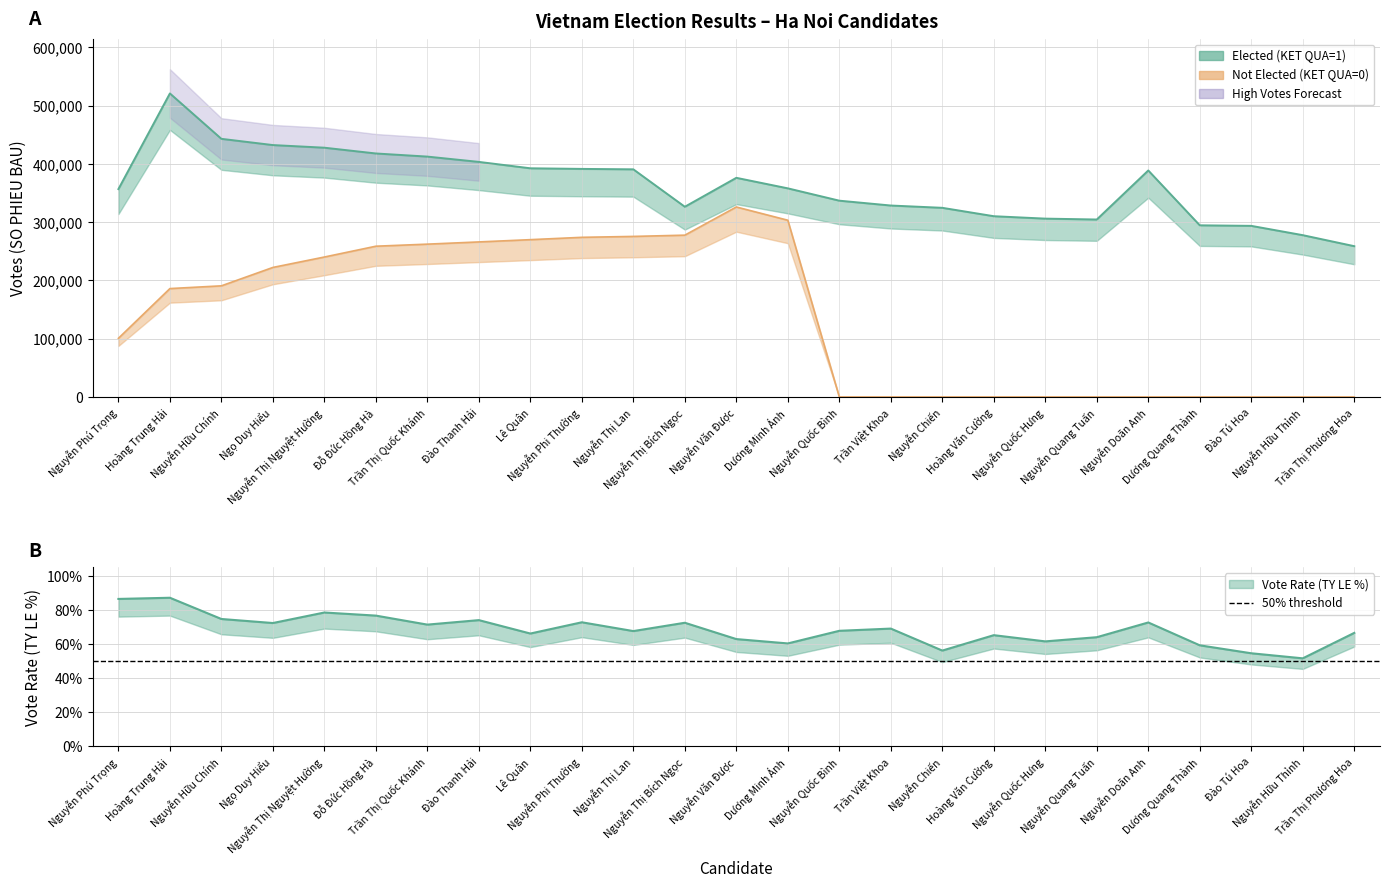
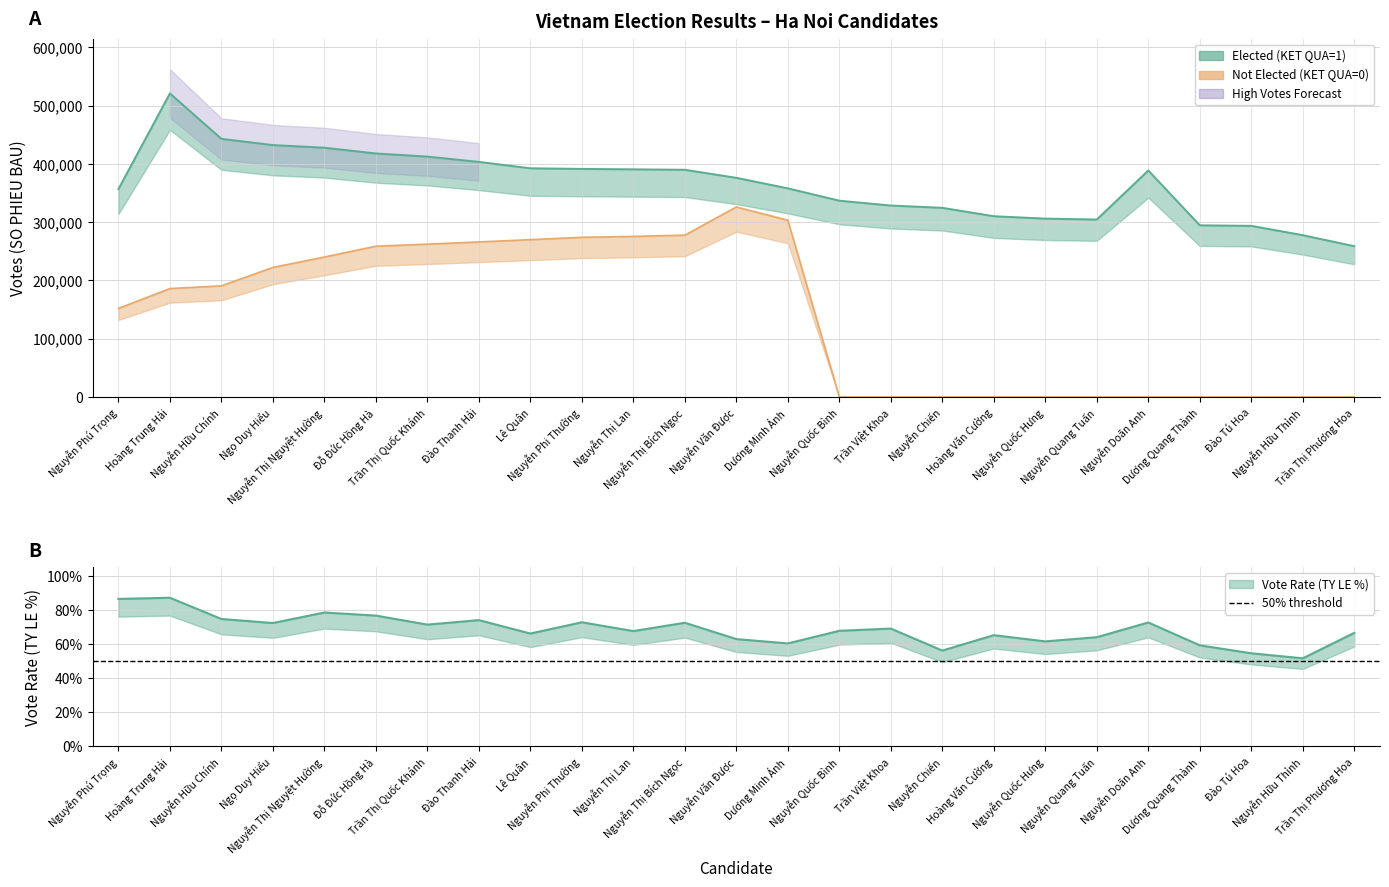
  {
    "Vietnam Election Results – Ha Noi Candidates": {
      "Elected (KET QUA=1)": {
        "Nguyễn Phú Trọng": "360,000",
        "Hoàng Trung Hải": "520,000",
        "Nguyễn Hữu Chính": "440,000",
        "Ngọ Duy Hiểu": "430,000",
        "Nguyễn Thị Nguyệt Hường": "430,000",
        "Đỗ Đức Hồng Hà": "420,000",
        "Trần Thị Quốc Khánh": "410,000",
        "Đào Thanh Hải": "400,000",
        "Lê Quân": "390,000",
        "Nguyễn Phi Thường": "390,000",
        "Nguyễn Thị Lan": "390,000",
-       "Nguyễn Thị Bích Ngọc": "330,000",
+       "Nguyễn Thị Bích Ngọc": "390,000",
        "Nguyễn Văn Được": "380,000",
        "Dương Minh Ánh": "360,000",
        "Nguyễn Quốc Bình": "340,000",
        "Trần Việt Khoa": "330,000",
        "Nguyễn Chiến": "320,000",
        "Hoàng Văn Cường": "310,000",
        "Nguyễn Quốc Hưng": "310,000",
        "Nguyễn Quang Tuấn": "300,000",
        "Nguyễn Doãn Anh": "390,000",
        "Dương Quang Thành": "290,000",
        "Đào Tú Hoa": "290,000",
        "Nguyễn Hữu Thỉnh": "280,000",
        "Trần Thị Phương Hoa": "260,000"
      },
      "Not Elected (KET QUA=0)": {
-       "Nguyễn Phú Trọng": "100,000",
+       "Nguyễn Phú Trọng": "150,000",
        "Hoàng Trung Hải": "190,000",
        "Nguyễn Hữu Chính": "190,000",
        "Ngọ Duy Hiểu": "220,000",
        "Nguyễn Thị Nguyệt Hường": "240,000",
        "Đỗ Đức Hồng Hà": "260,000",
        "Trần Thị Quốc Khánh": "260,000",
        "Đào Thanh Hải": "270,000",
        "Lê Quân": "270,000",
        "Nguyễn Phi Thường": "270,000",
        "Nguyễn Thị Lan": "280,000",
        "Nguyễn Thị Bích Ngọc": "280,000",
        "Nguyễn Văn Được": "330,000",
        "Dương Minh Ánh": "300,000",
        "Nguyễn Quốc Bình": "0",
        "Trần Việt Khoa": "0",
        "Nguyễn Chiến": "0",
        "Hoàng Văn Cường": "0",
        "Nguyễn Quốc Hưng": "0",
        "Nguyễn Quang Tuấn": "0",
        "Nguyễn Doãn Anh": "0",
        "Dương Quang Thành": "0",
        "Đào Tú Hoa": "0",
        "Nguyễn Hữu Thỉnh": "0",
        "Trần Thị Phương Hoa": "0"
      }
    }
  }
